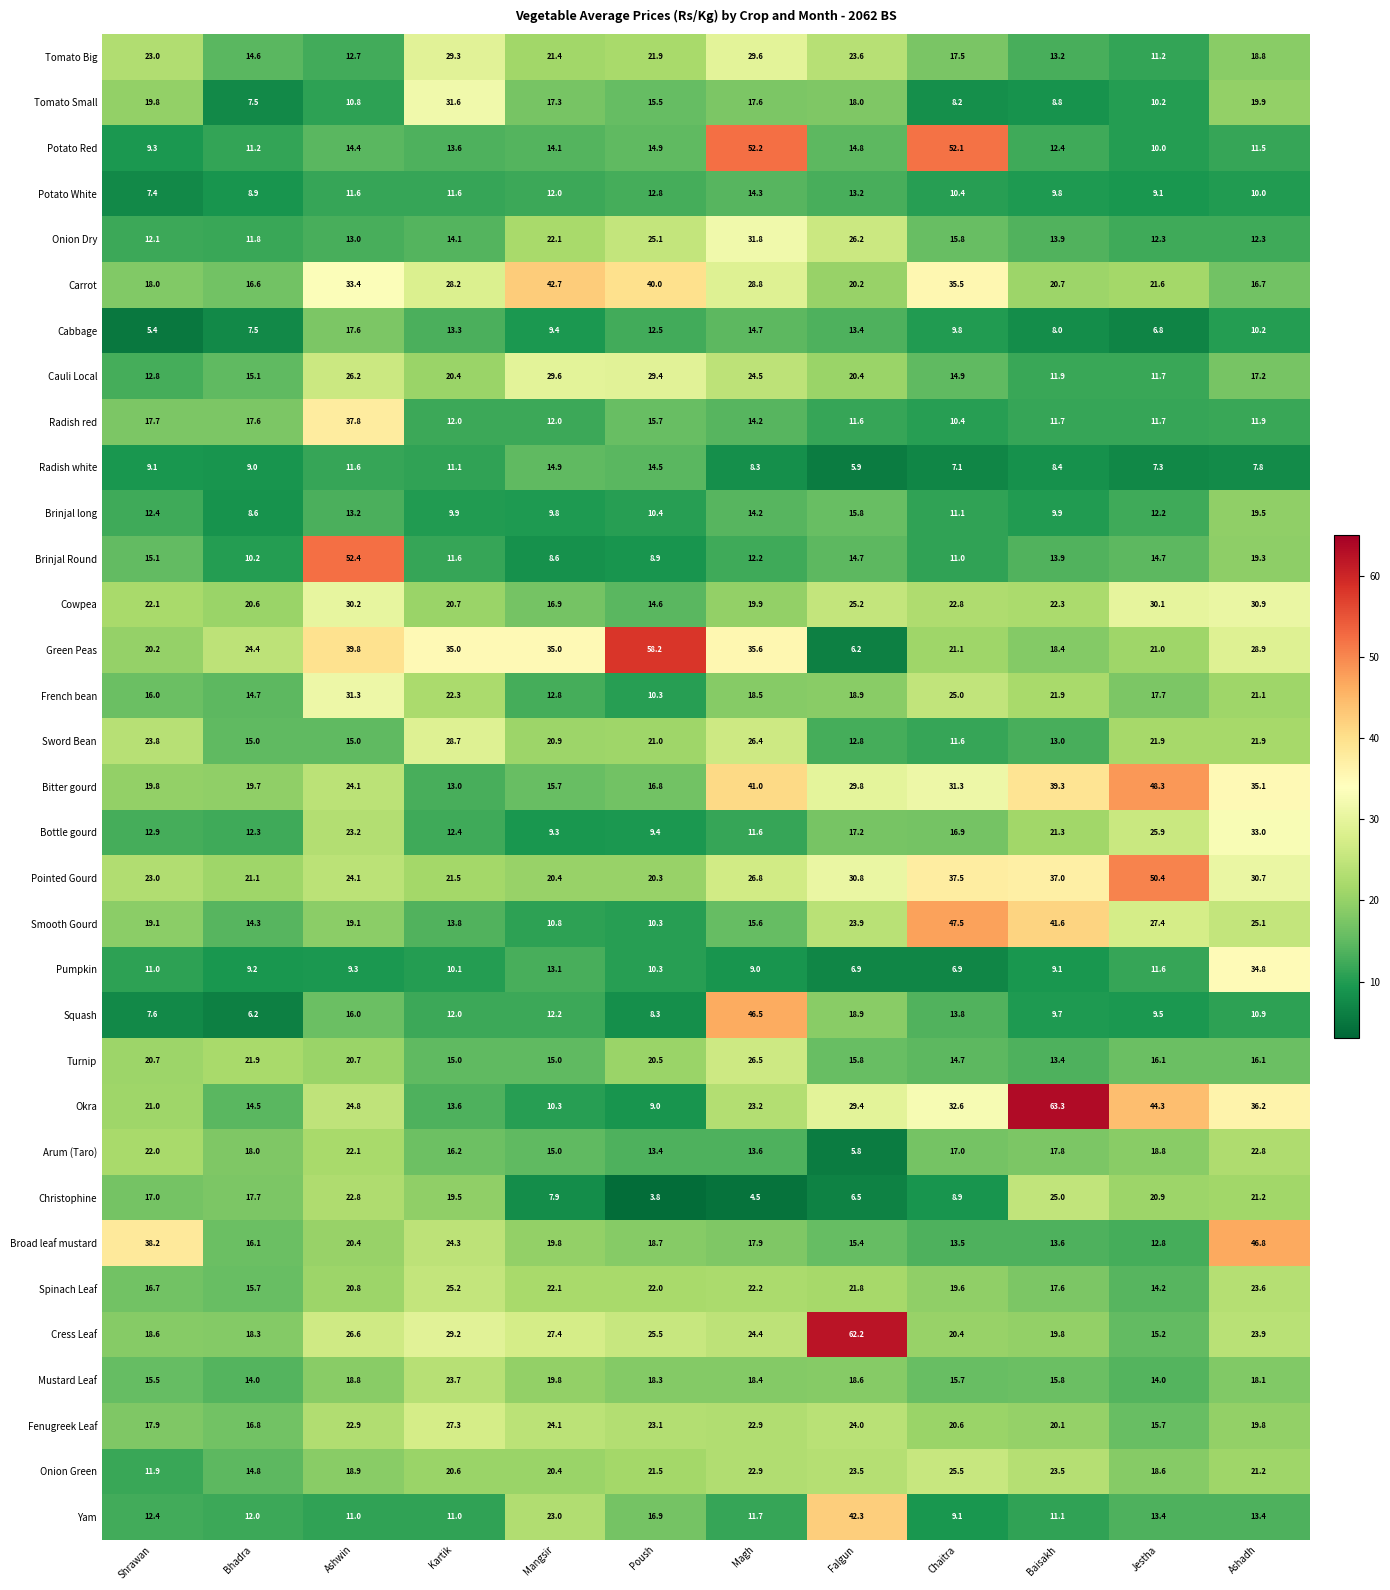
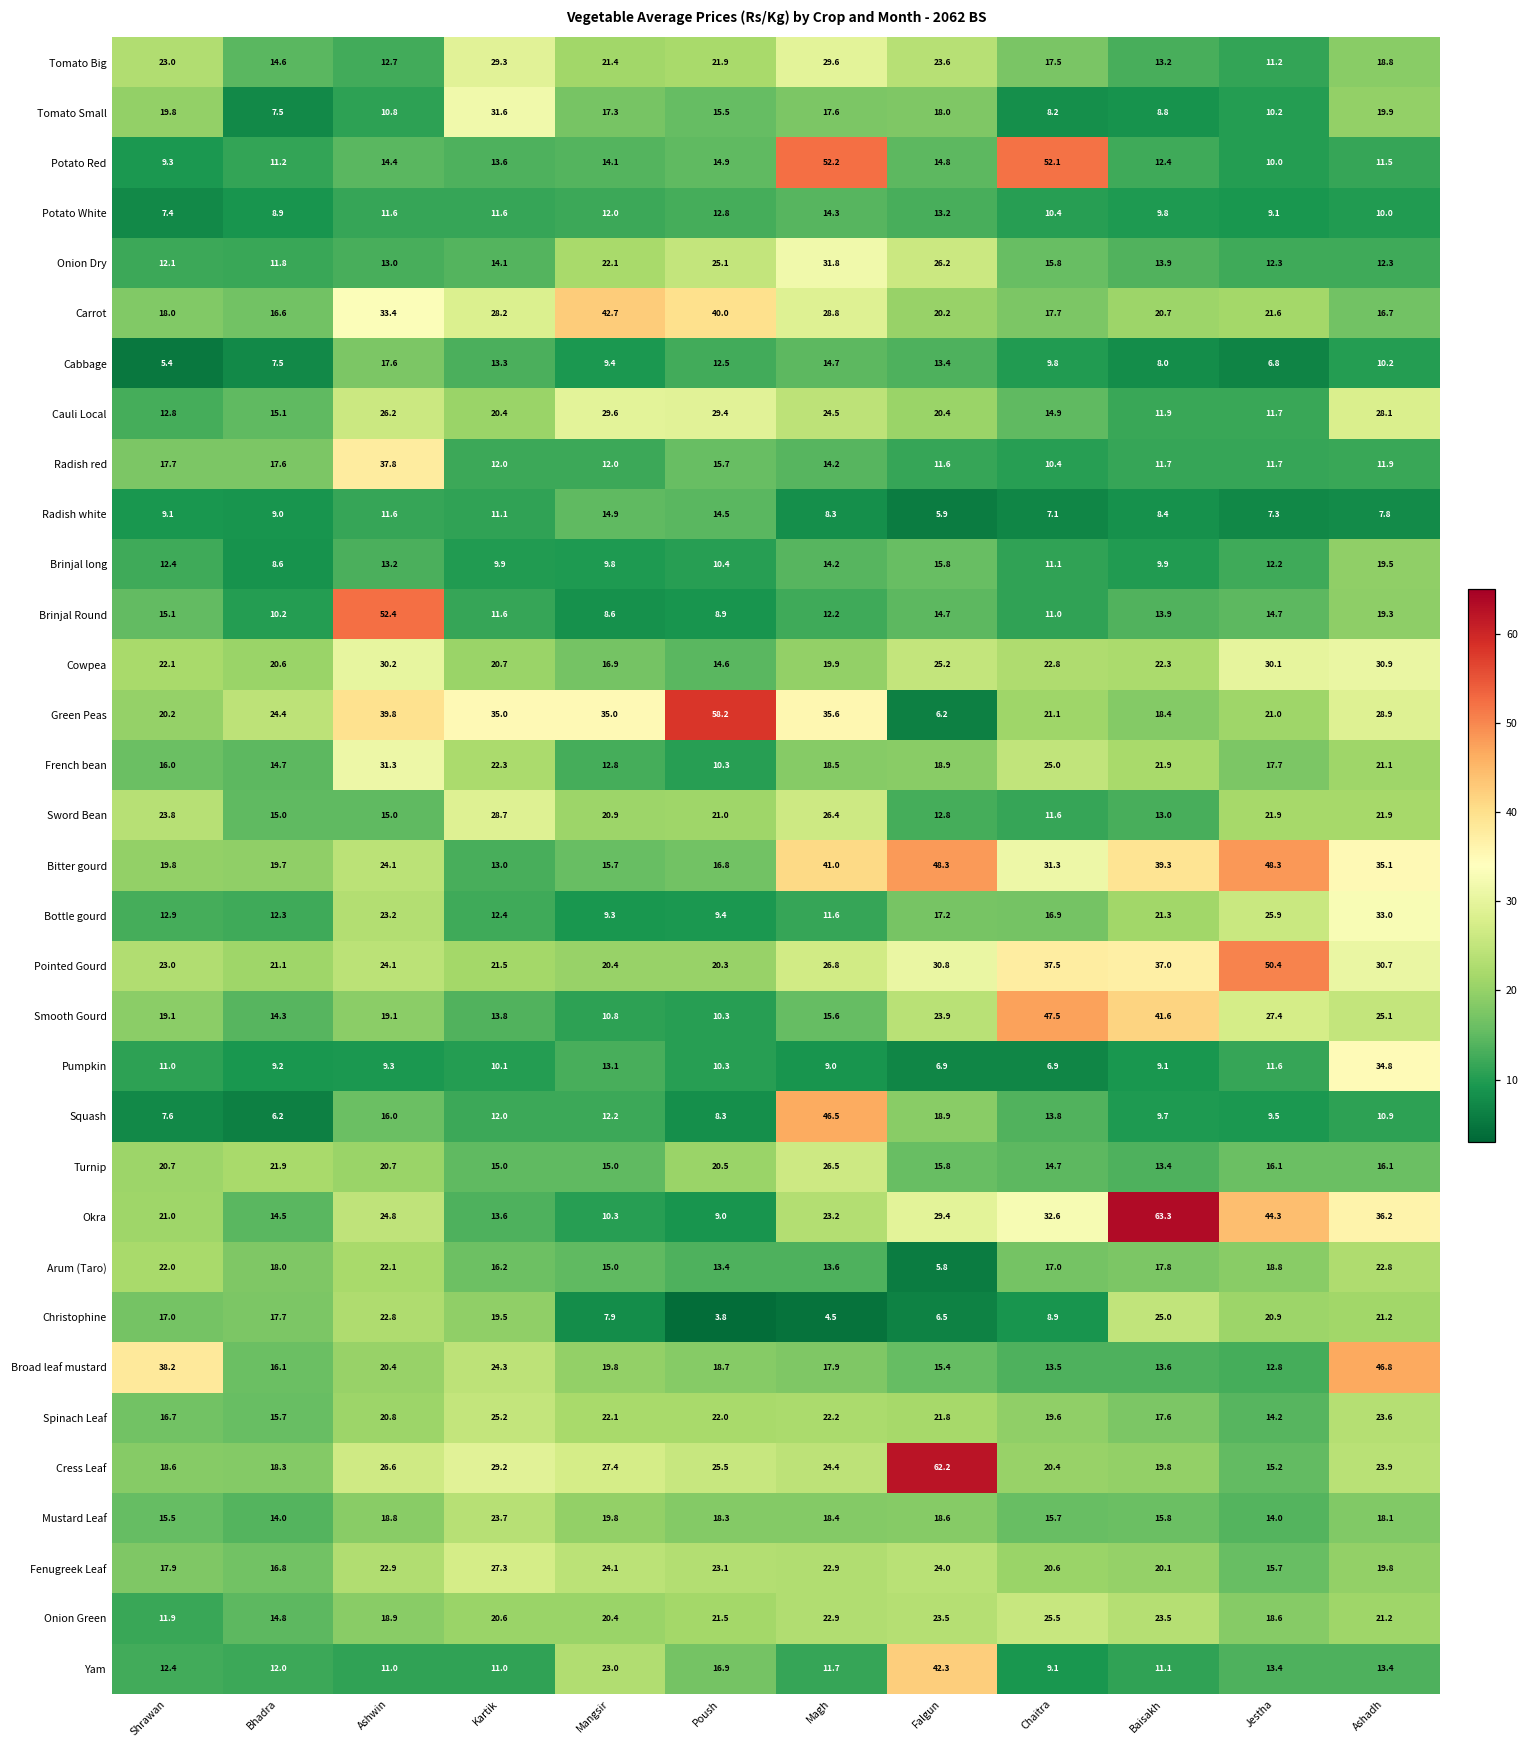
  {
    "Carrot": {
      "Shrawan": 18.0,
      "Bhadra": 16.6,
      "Ashwin": 33.4,
      "Kartik": 28.2,
      "Mangsir": 42.7,
      "Poush": 40.0,
      "Magh": 28.8,
      "Falgun": 20.2,
-     "Chaitra": 35.5,
+     "Chaitra": 17.7,
      "Baisakh": 20.7,
      "Jestha": 21.6,
      "Ashadh": 16.7
    },
    "Cauli Local": {
      "Shrawan": 12.8,
      "Bhadra": 15.1,
      "Ashwin": 26.2,
      "Kartik": 20.4,
      "Mangsir": 29.6,
      "Poush": 29.4,
      "Magh": 24.5,
      "Falgun": 20.4,
      "Chaitra": 14.9,
      "Baisakh": 11.9,
      "Jestha": 11.7,
-     "Ashadh": 17.2
+     "Ashadh": 28.1
    },
    "Bitter gourd": {
      "Shrawan": 19.8,
      "Bhadra": 19.7,
      "Ashwin": 24.1,
      "Kartik": 13.0,
      "Mangsir": 15.7,
      "Poush": 16.8,
      "Magh": 41.0,
-     "Falgun": 29.8,
+     "Falgun": 48.3,
      "Chaitra": 31.3,
      "Baisakh": 39.3,
      "Jestha": 48.3,
      "Ashadh": 35.1
    }
  }
